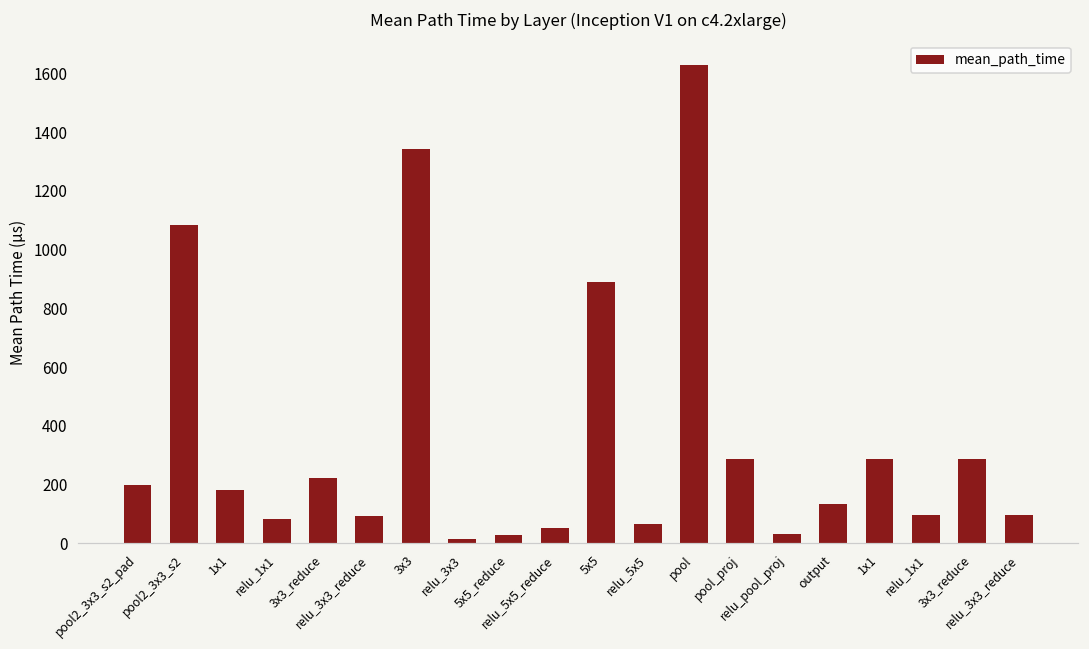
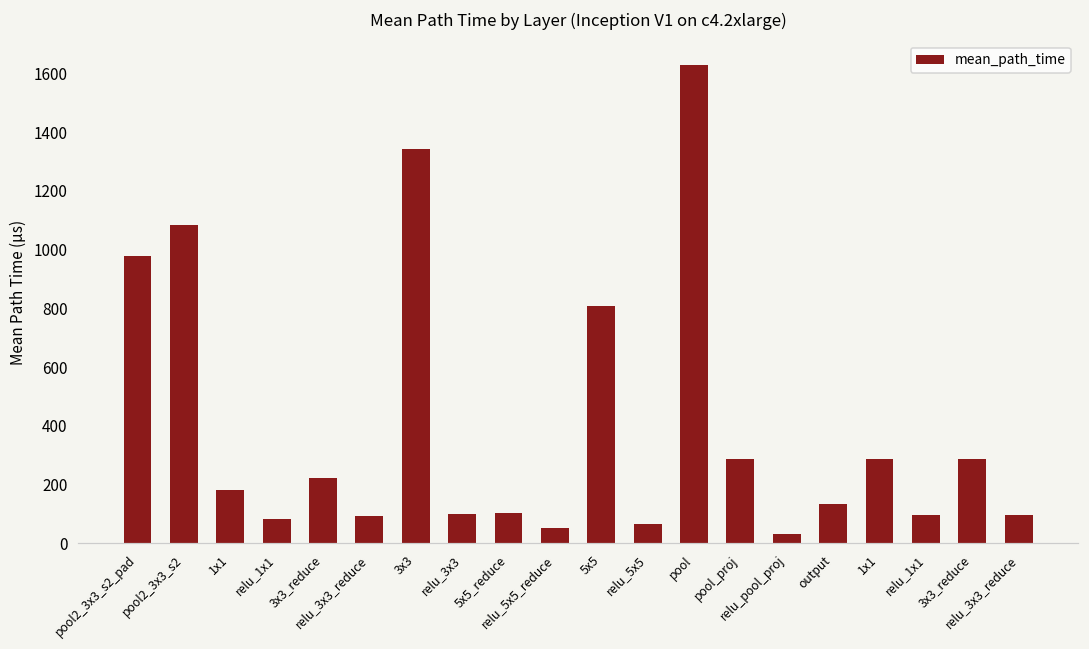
  {
-   "pool2_3x3_s2_pad": 200,
+   "pool2_3x3_s2_pad": 980,
    "pool2_3x3_s2": 1080,
    "3x3": 1340,
-   "relu_3x3": 20,
-   "5x5_reduce": 30,
+   "relu_3x3": 100,
+   "5x5_reduce": 100,
    "relu_5x5_reduce": 50,
-   "5x5": 890,
+   "5x5": 810,
    "relu_5x5": 70,
    "pool": 1630,
    "pool_proj": 290,
    "relu_pool_proj": 30,
    "output": 130
  }
